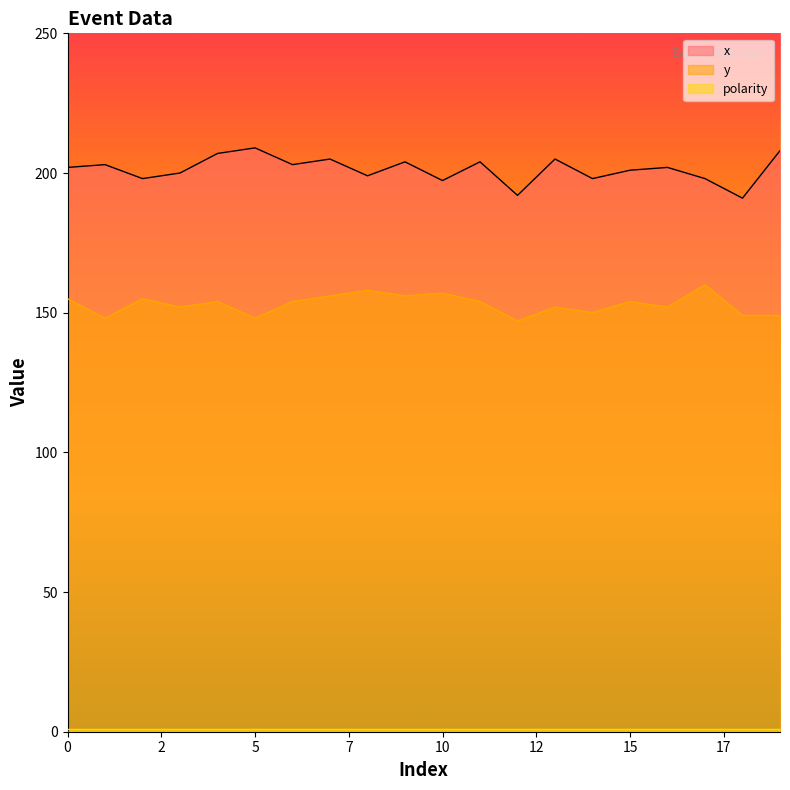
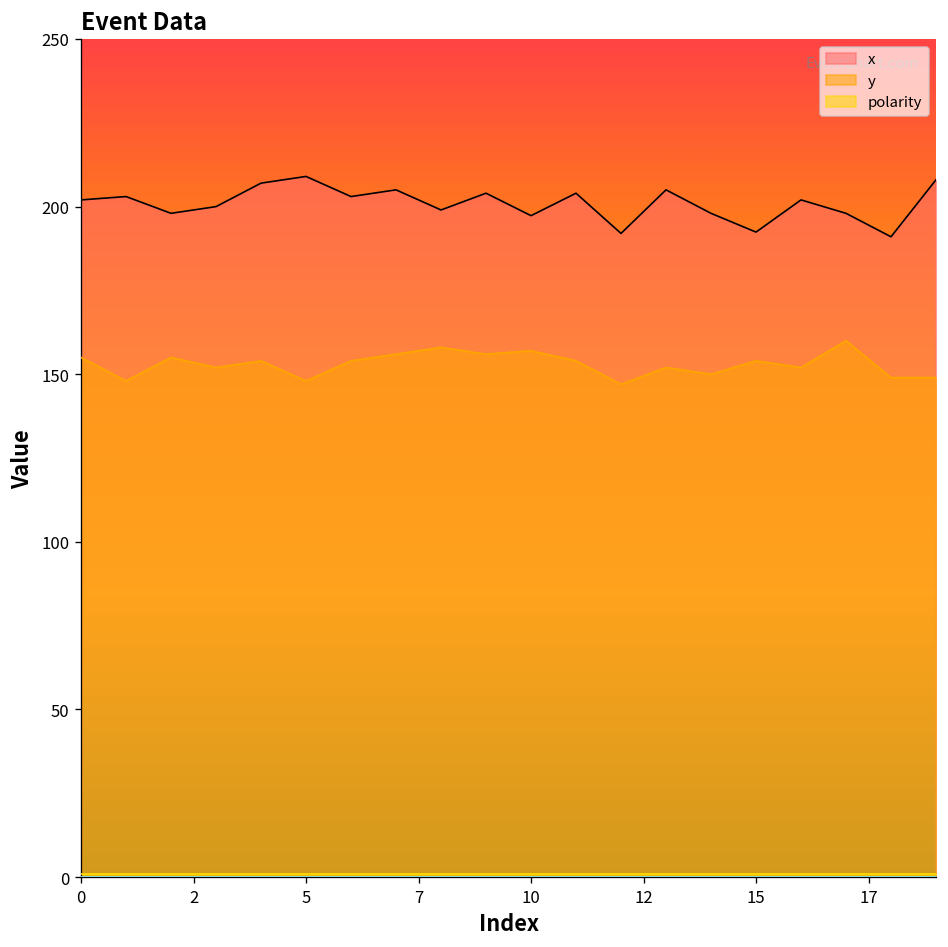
  {
    "x": {
      "0": 202,
      "5": 209,
      "10": 197,
-     "15": 201
+     "15": 192
    }
  }
